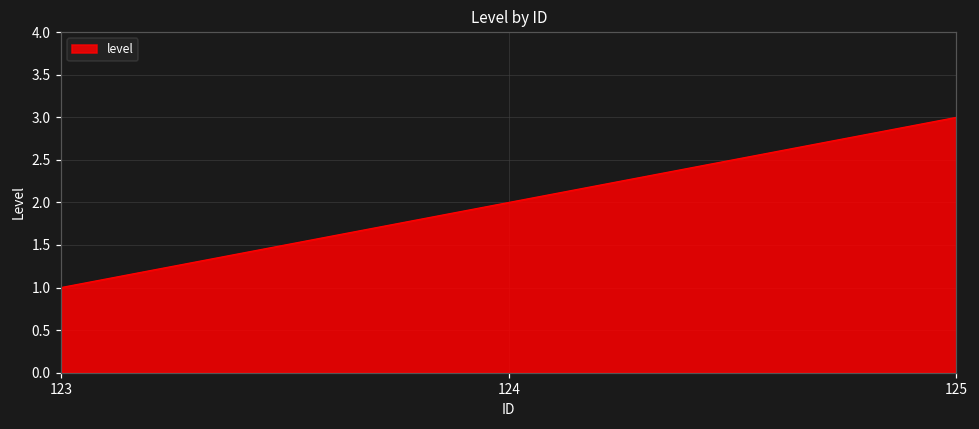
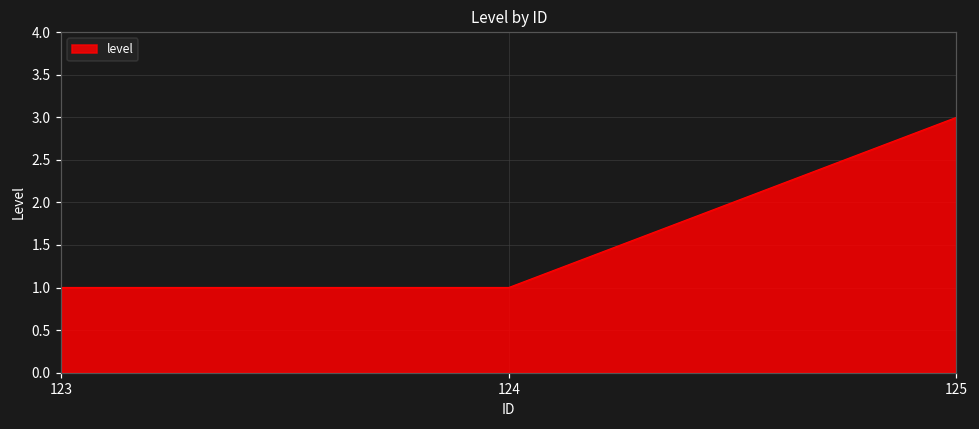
  {
    "123": 1,
-   "124": 2,
+   "124": 1,
    "125": 3
  }
